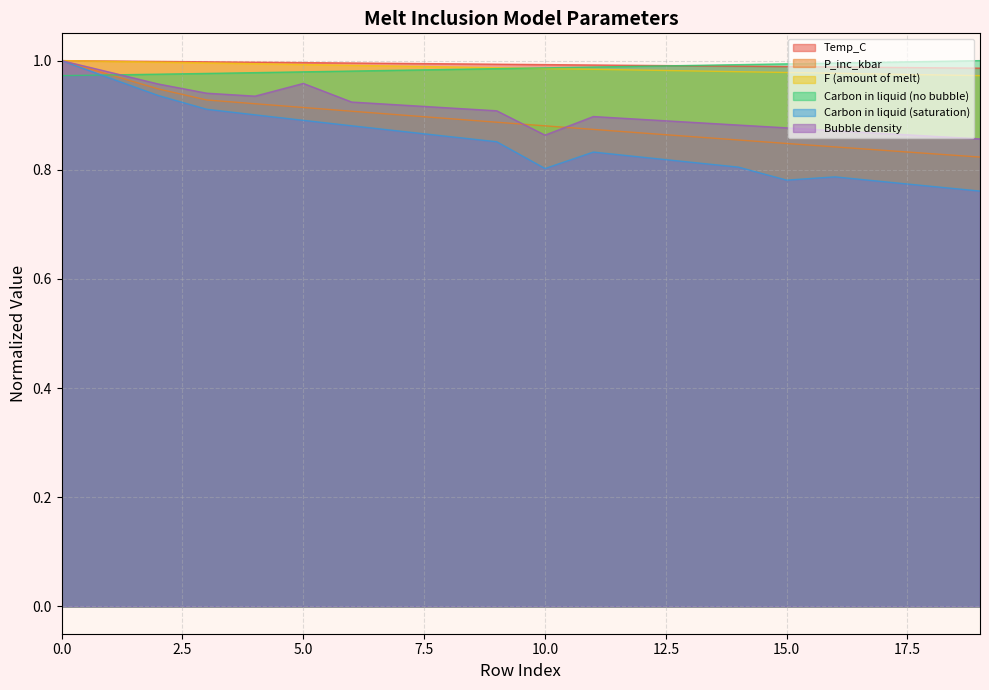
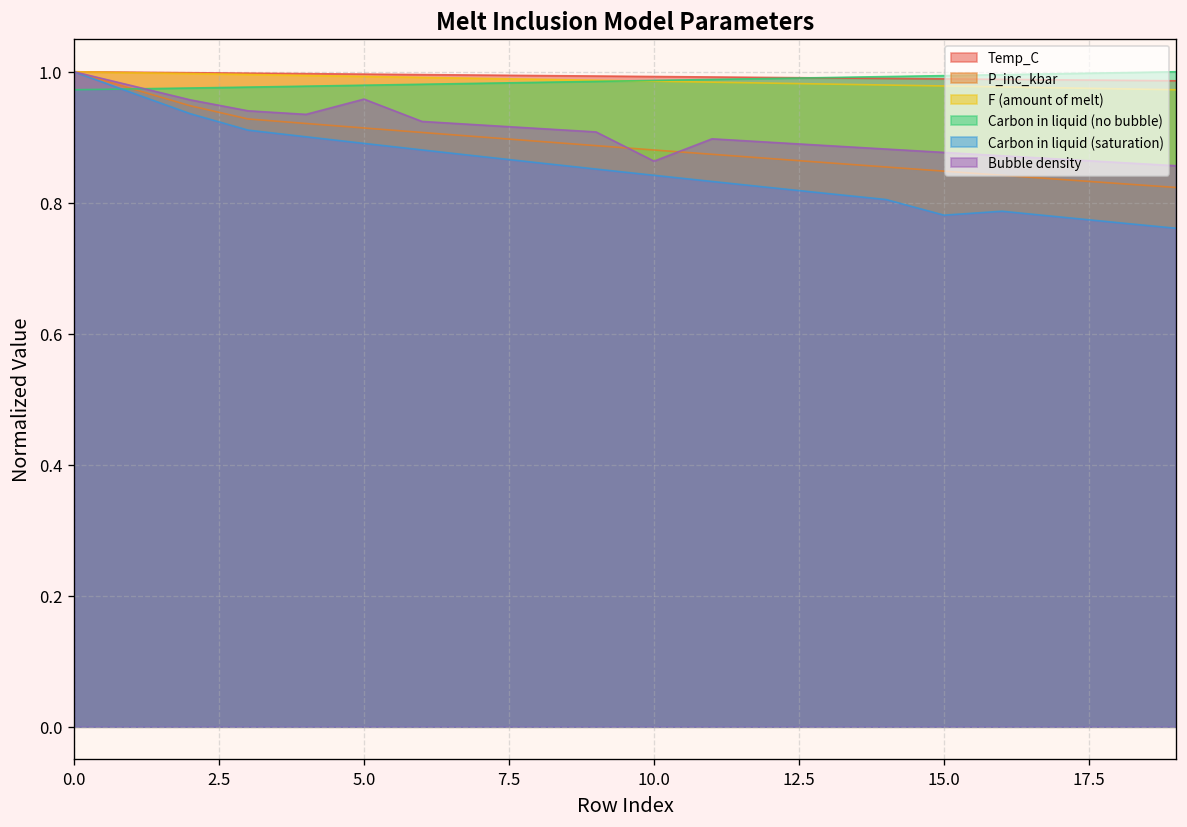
  {
    "Carbon in liquid (no bubble)": {
      "0.0": 0.97,
      "5.0": 0.98,
      "15.0": 0.99
    },
    "Carbon in liquid (saturation)": {
      "5.0": 0.89,
-     "10.0": 0.80,
+     "10.0": 0.84,
      "15.0": 0.78
    },
    "Bubble density": {
      "5.0": 0.96,
      "10.0": 0.86,
      "15.0": 0.88
    }
  }
